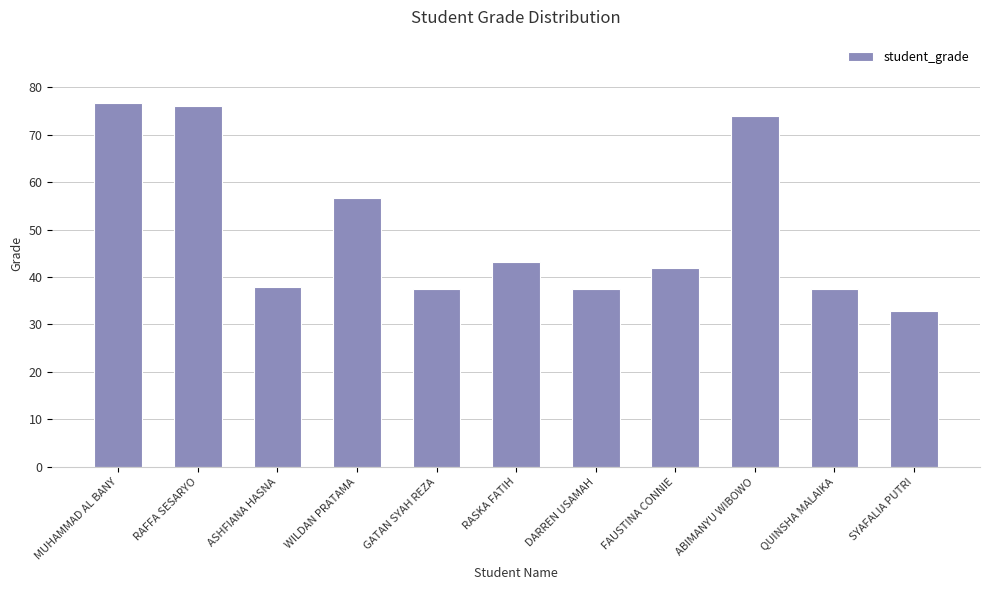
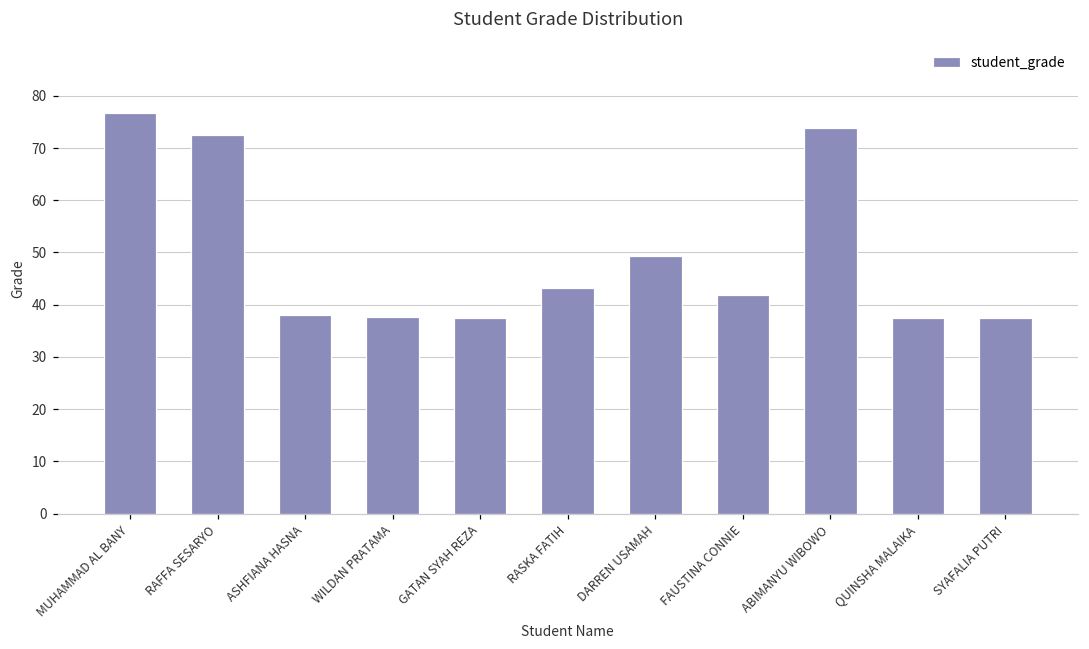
  {
    "MUHAMMAD AL BANY": 77,
-   "RAFFA SESARYO": 76,
+   "RAFFA SESARYO": 73,
    "ASHFIANA HASNA": 38,
-   "WILDAN PRATAMA": 57,
+   "WILDAN PRATAMA": 38,
    "GATAN SYAH REZA": 38,
    "RASKA FATIH": 43,
-   "DARREN USAMAH": 38,
+   "DARREN USAMAH": 49,
    "FAUSTINA CONNIE": 42,
    "ABIMANYU WIBOWO": 74,
    "QUINSHA MALAIKA": 37,
-   "SYAFALIA PUTRI": 33
+   "SYAFALIA PUTRI": 37
  }
